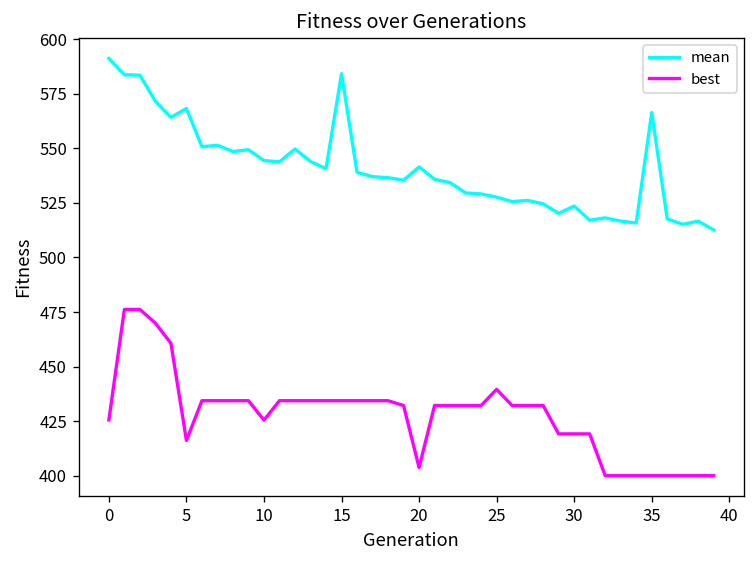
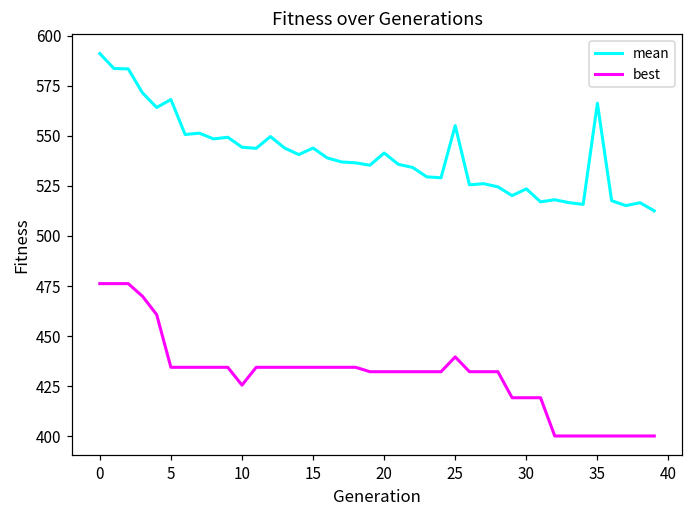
  {
    "mean": {
      "0": 591,
      "5": 568,
      "10": 544,
-     "15": 584,
+     "15": 544,
      "20": 541,
-     "25": 528,
+     "25": 555,
      "30": 524,
      "35": 566
    },
    "best": {
-     "0": 426,
-     "5": 416,
+     "0": 476,
+     "5": 434,
      "10": 426,
      "15": 434,
-     "20": 404,
+     "20": 432,
      "25": 440,
      "30": 419,
      "35": 400
    }
  }
